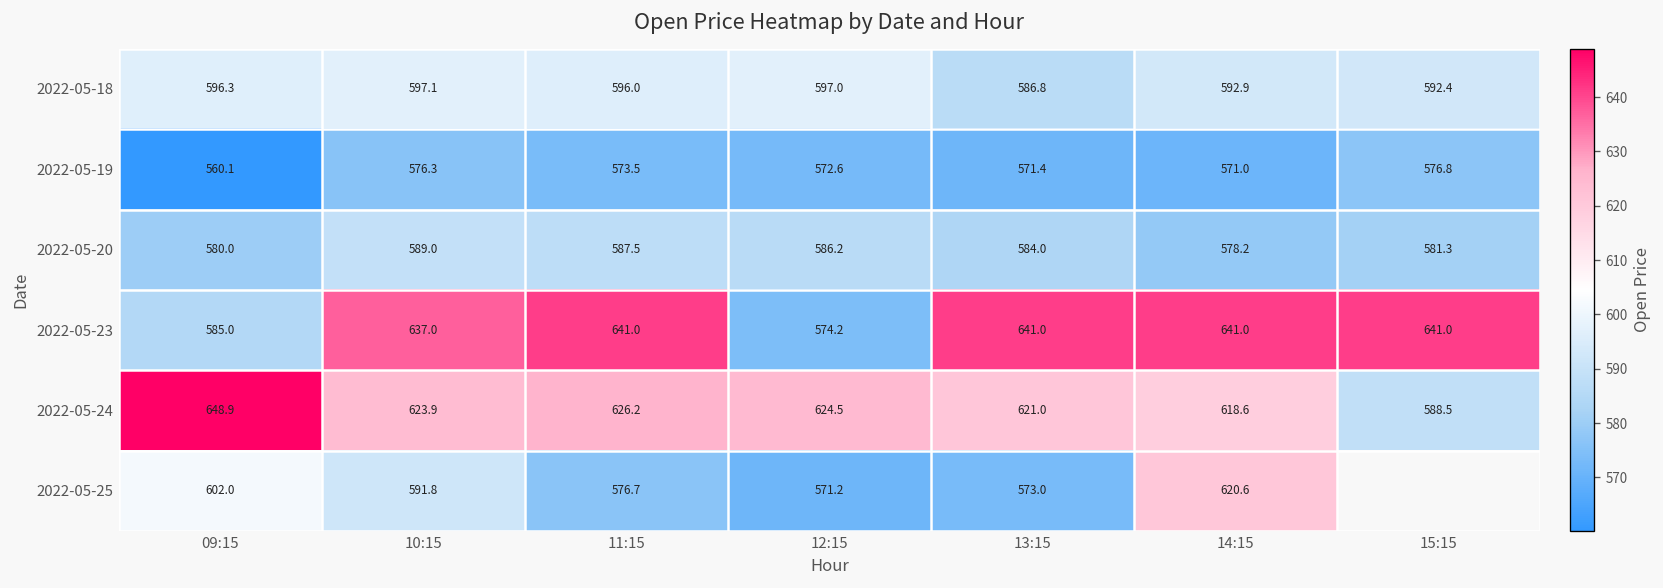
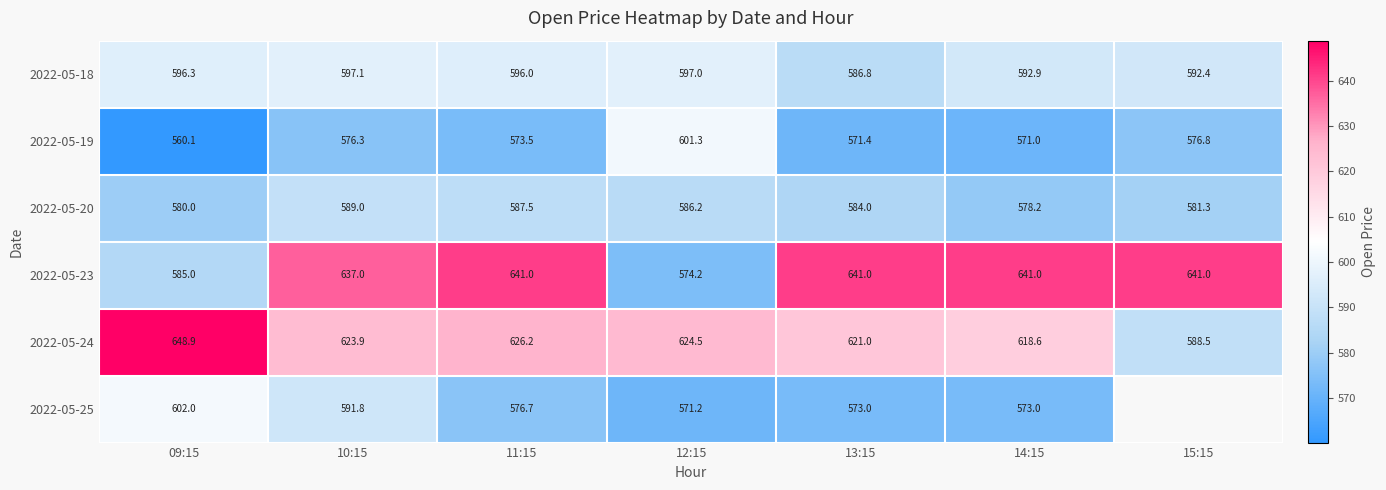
  {
    "2022-05-18": {
      "09:15": 596.3,
      "10:15": 597.1,
      "11:15": 596.0,
      "12:15": 597.0,
      "13:15": 586.8,
      "14:15": 592.9,
      "15:15": 592.4
    },
    "2022-05-19": {
      "09:15": 560.1,
      "10:15": 576.3,
      "11:15": 573.5,
-     "12:15": 572.6,
+     "12:15": 601.3,
      "13:15": 571.4,
      "14:15": 571.0,
      "15:15": 576.8
    },
    "2022-05-20": {
      "09:15": 580.0,
      "10:15": 589.0,
      "11:15": 587.5,
      "12:15": 586.2,
      "13:15": 584.0,
      "14:15": 578.2,
      "15:15": 581.3
    },
    "2022-05-23": {
      "09:15": 585.0,
      "10:15": 637.0,
      "11:15": 641.0,
      "12:15": 574.2,
      "13:15": 641.0,
      "14:15": 641.0,
      "15:15": 641.0
    },
    "2022-05-24": {
      "09:15": 648.9,
      "10:15": 623.9,
      "11:15": 626.2,
      "12:15": 624.5,
      "13:15": 621.0,
      "14:15": 618.6,
      "15:15": 588.5
    },
    "2022-05-25": {
      "09:15": 602.0,
      "10:15": 591.8,
      "11:15": 576.7,
      "12:15": 571.2,
      "13:15": 573.0,
-     "14:15": 620.6
+     "14:15": 573.0
    }
  }
